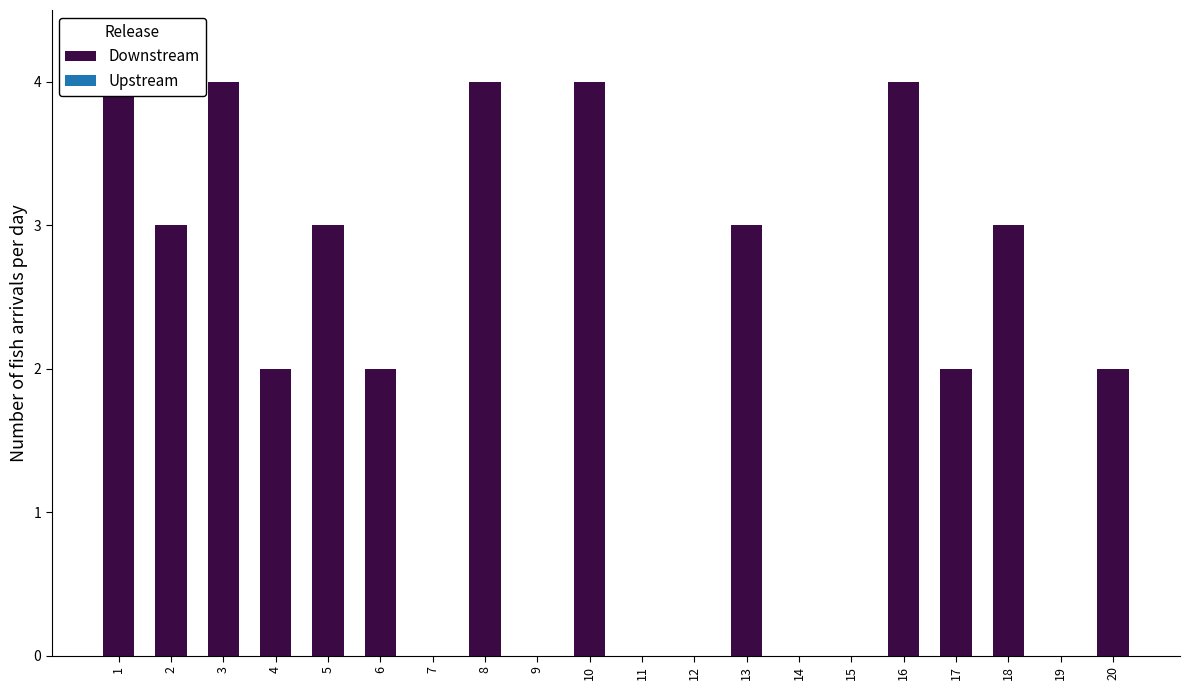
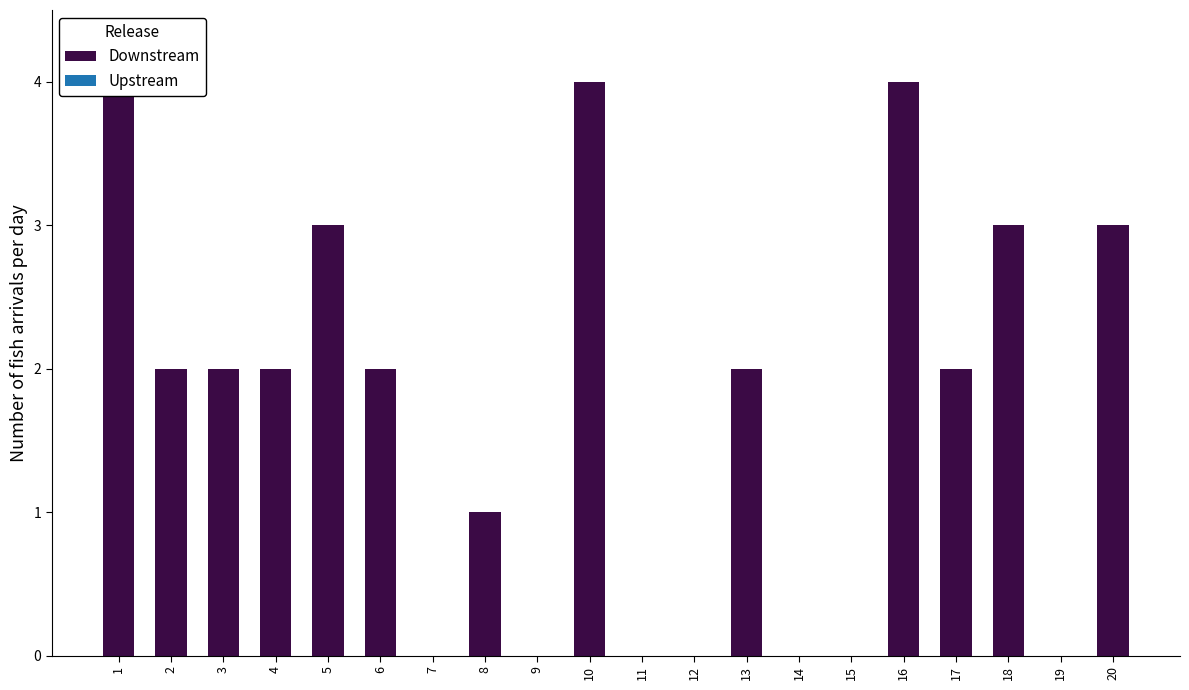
  {
-   "2": 3,
-   "3": 4,
+   "2": 2,
+   "3": 2,
    "4": 2,
    "5": 3,
    "6": 2,
    "7": 0,
-   "8": 4,
+   "8": 1,
    "9": 0,
    "10": 4,
    "11": 0,
    "12": 0,
-   "13": 3,
+   "13": 2,
    "14": 0,
    "15": 0,
    "16": 4,
    "17": 2,
    "18": 3,
    "19": 0,
-   "20": 2
+   "20": 3
  }
